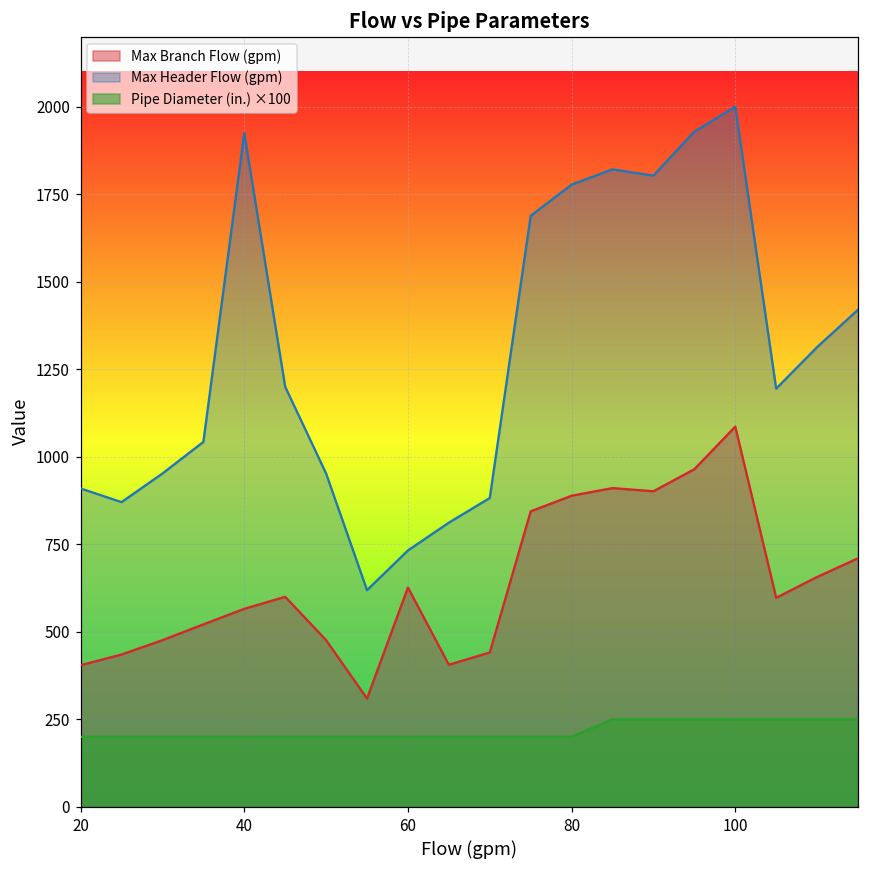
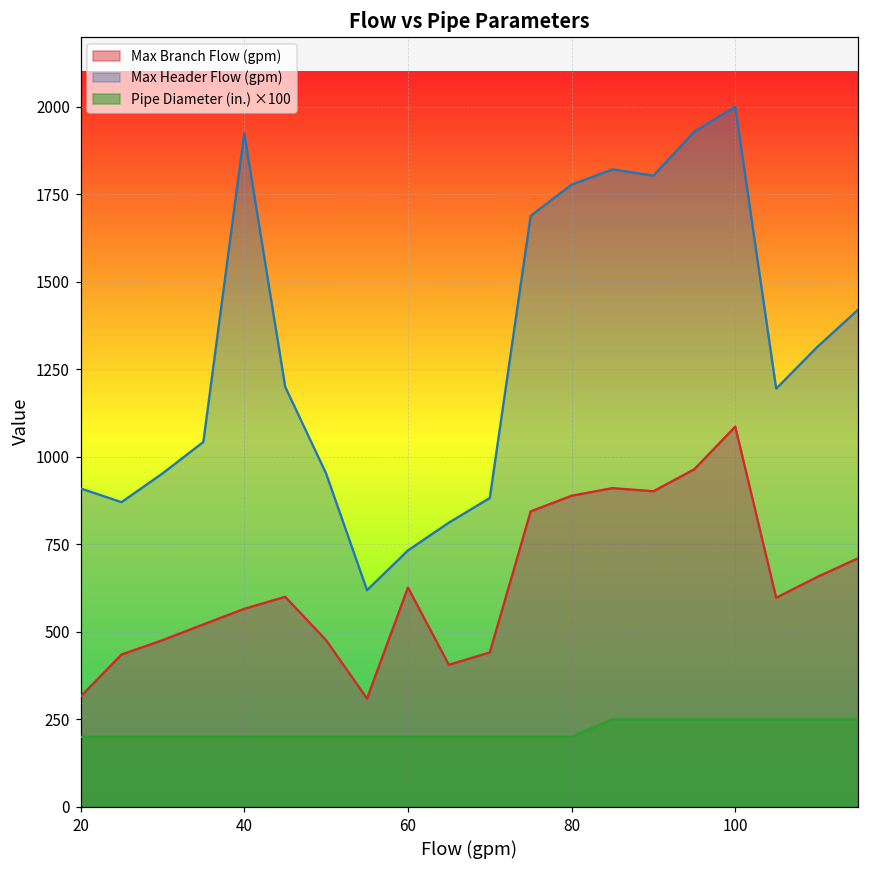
  {
    "Max Branch Flow (gpm)": {
-     "20": 400,
+     "20": 320,
      "40": 570,
      "60": 630,
      "80": 890,
      "100": 1090
    },
    "Max Header Flow (gpm)": {
      "20": 910,
      "40": 1920,
      "60": 730,
      "80": 1780,
      "100": 2000
    },
    "Pipe Diameter (in.) ×100": {
      "20": 200,
      "40": 200,
      "60": 200,
      "80": 200,
      "100": 250
    }
  }
